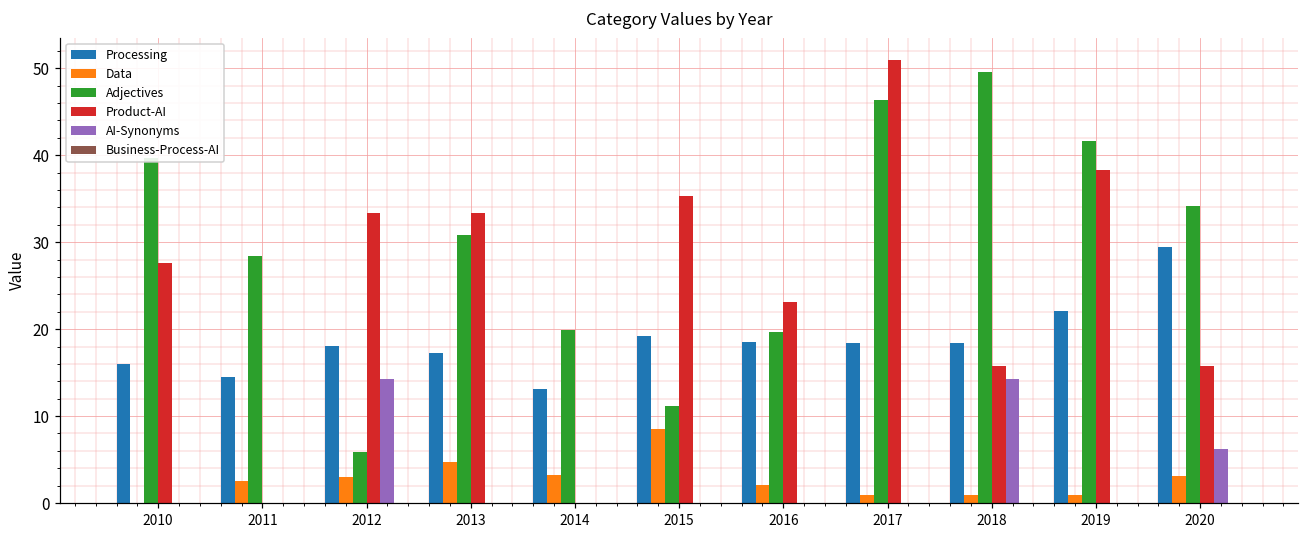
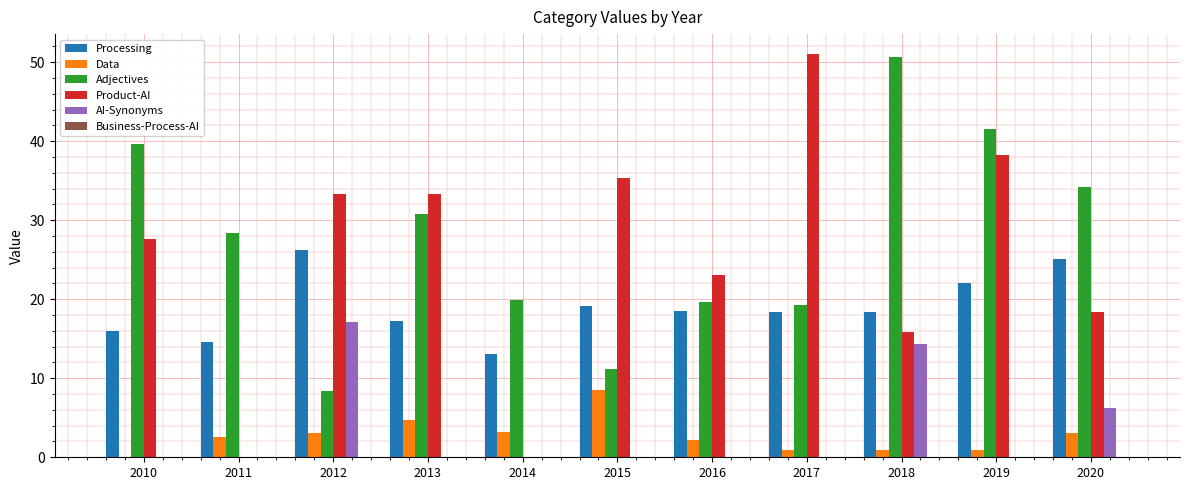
  {
    "Processing": {
      "2010": 16,
      "2011": 15,
-     "2012": 18,
+     "2012": 26,
      "2013": 17,
      "2014": 13,
      "2015": 19,
      "2016": 18,
      "2017": 18,
      "2018": 18,
      "2019": 22,
-     "2020": 29
+     "2020": 25
    },
    "Data": {
      "2010": 0,
      "2011": 3,
      "2012": 3,
      "2013": 5,
      "2014": 3,
      "2015": 9,
      "2016": 2,
      "2017": 1,
      "2018": 1,
      "2019": 1,
      "2020": 3
    },
    "Adjectives": {
      "2010": 40,
      "2011": 28,
-     "2012": 6,
+     "2012": 8,
      "2013": 31,
      "2014": 20,
      "2015": 11,
      "2016": 20,
-     "2017": 46,
-     "2018": 50,
+     "2017": 19,
+     "2018": 51,
      "2019": 42,
      "2020": 34
    },
    "Product-AI": {
      "2010": 28,
      "2011": 0,
      "2012": 33,
      "2013": 33,
      "2014": 0,
      "2015": 35,
      "2016": 23,
      "2017": 51,
      "2018": 16,
      "2019": 38,
-     "2020": 16
+     "2020": 18
    },
    "AI-Synonyms": {
      "2010": 0,
      "2011": 0,
-     "2012": 14,
+     "2012": 17,
      "2013": 0,
      "2014": 0,
      "2015": 0,
      "2016": 0,
      "2017": 0,
      "2018": 14,
      "2019": 0,
      "2020": 6
    },
    "Business-Process-AI": {
      "2010": 0,
      "2011": 0,
      "2012": 0,
      "2013": 0,
      "2014": 0,
      "2015": 0,
      "2016": 0,
      "2017": 0,
      "2018": 0,
      "2019": 0,
      "2020": 0
    }
  }
